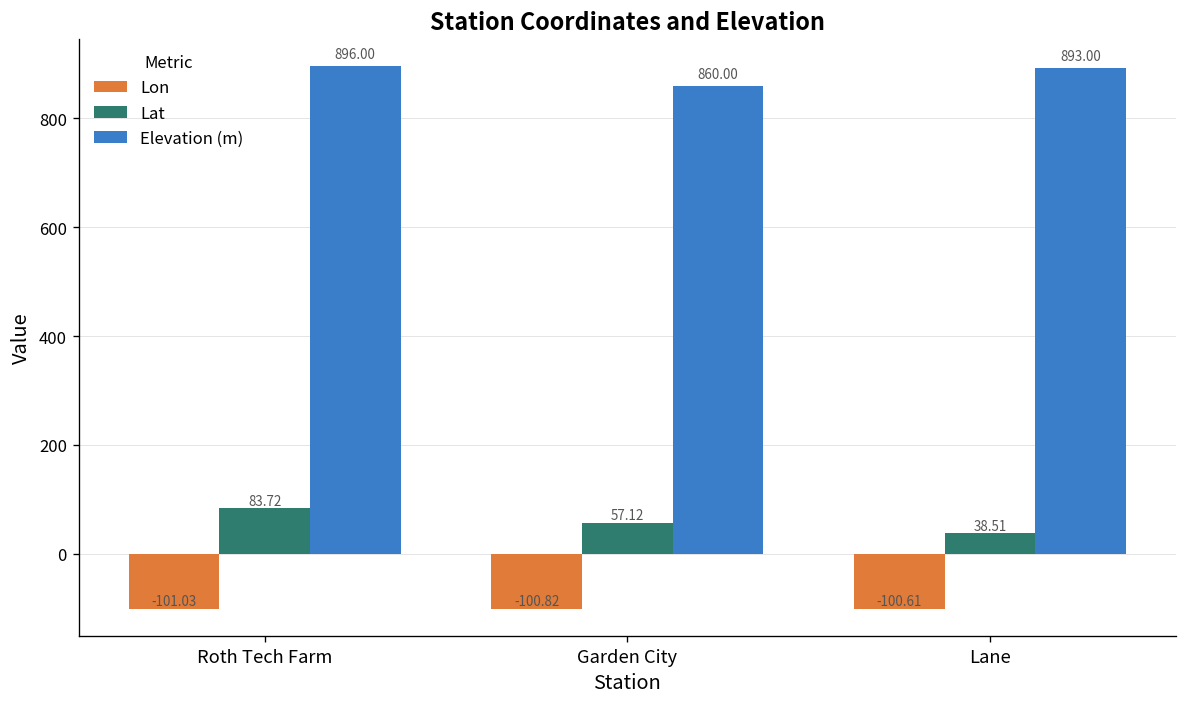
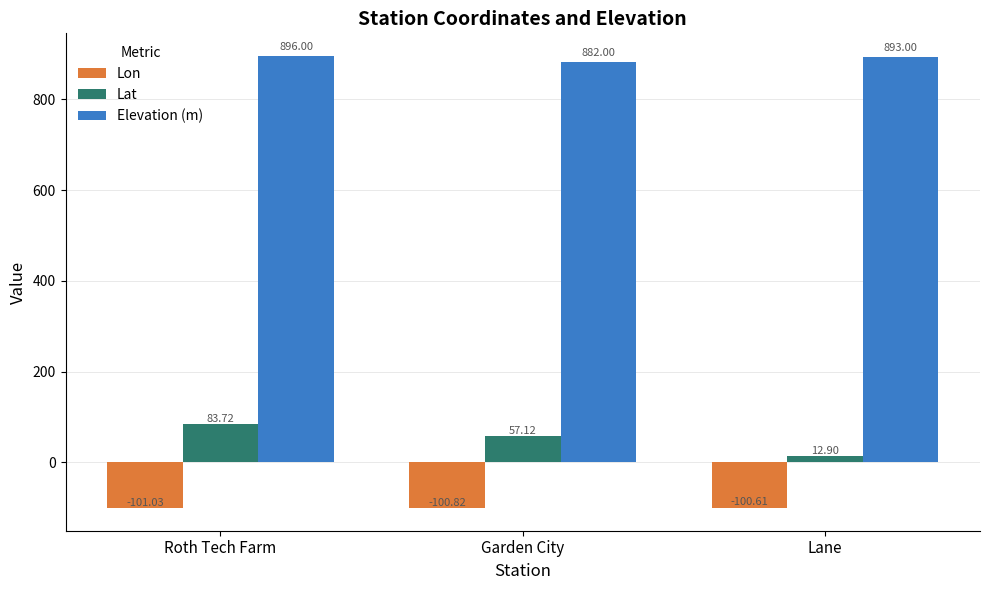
  {
    "Lon": {
      "Roth Tech Farm": -101.03,
      "Garden City": -100.82,
      "Lane": -100.61
    },
    "Lat": {
      "Roth Tech Farm": 83.72,
      "Garden City": 57.12,
-     "Lane": 38.51
+     "Lane": 12.90
    },
    "Elevation (m)": {
      "Roth Tech Farm": 896.00,
-     "Garden City": 860.00,
+     "Garden City": 882.00,
      "Lane": 893.00
    }
  }
